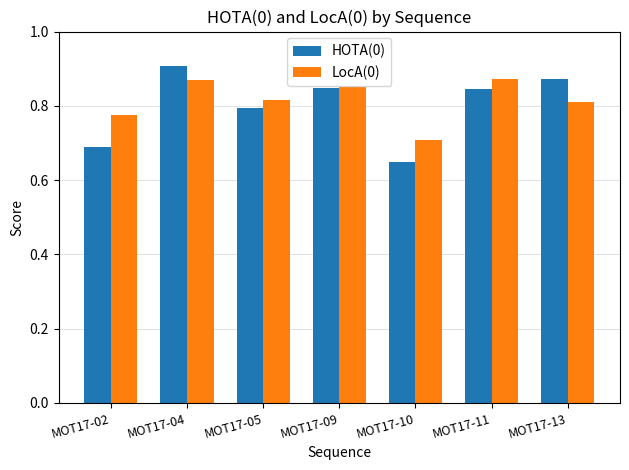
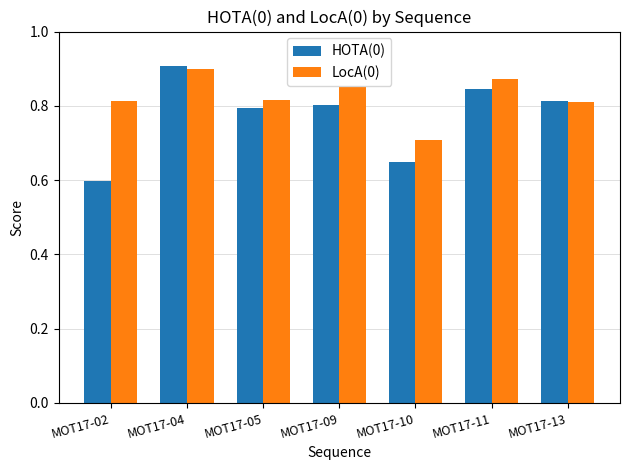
  {
    "HOTA(0)": {
-     "MOT17-02": 0.69,
+     "MOT17-02": 0.60,
      "MOT17-04": 0.91,
      "MOT17-05": 0.79,
-     "MOT17-09": 0.85,
+     "MOT17-09": 0.80,
      "MOT17-10": 0.65,
      "MOT17-11": 0.85,
-     "MOT17-13": 0.87
+     "MOT17-13": 0.81
    },
    "LocA(0)": {
-     "MOT17-02": 0.78,
-     "MOT17-04": 0.87,
+     "MOT17-02": 0.81,
+     "MOT17-04": 0.90,
      "MOT17-05": 0.82,
      "MOT17-09": 0.85,
      "MOT17-10": 0.71,
      "MOT17-11": 0.87,
      "MOT17-13": 0.81
    }
  }
